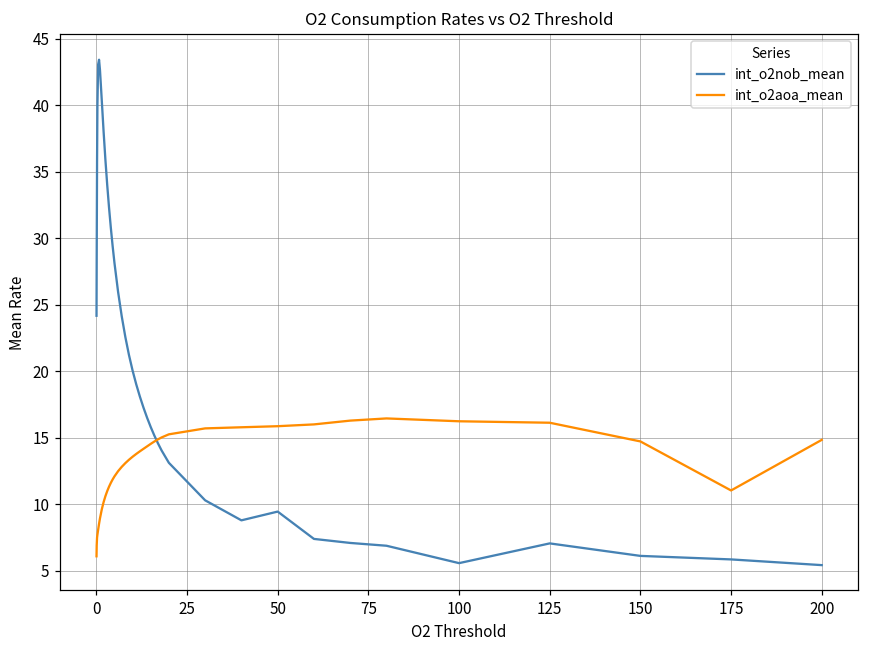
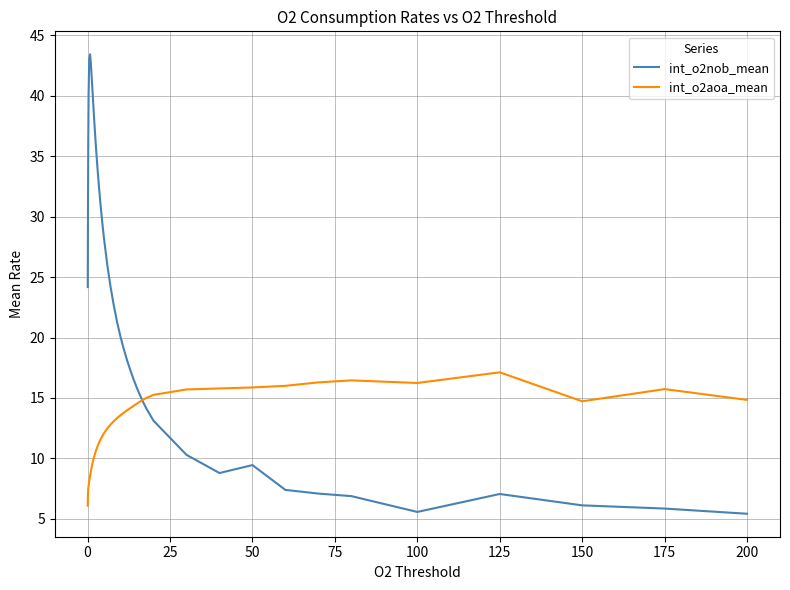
  {
    "int_o2nob_mean": {
      "50": 9.5,
      "100": 5.6,
      "125": 7.1,
      "150": 6.1,
      "175": 5.9,
      "200": 5.4
    },
    "int_o2aoa_mean": {
      "50": 15.9,
      "100": 16.2,
-     "125": 16.1,
+     "125": 17.1,
      "150": 14.7,
-     "175": 11.0,
+     "175": 15.7,
      "200": 14.8
    }
  }
